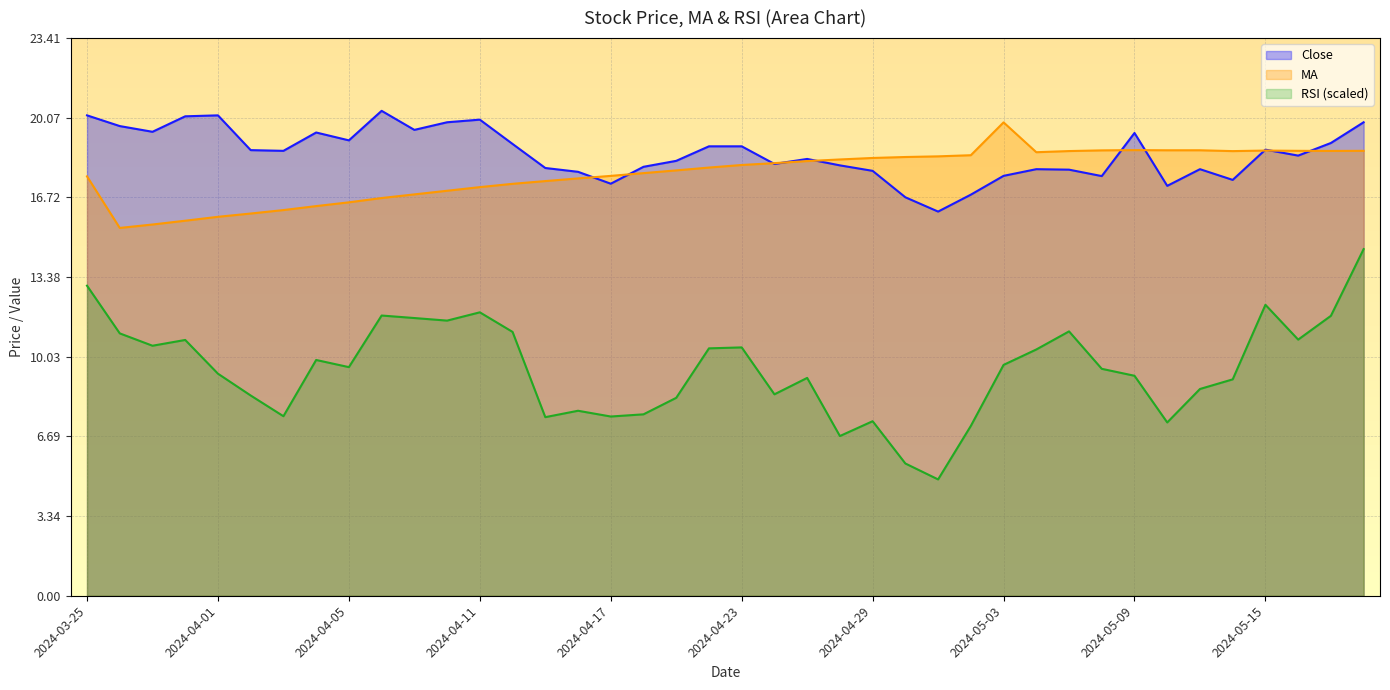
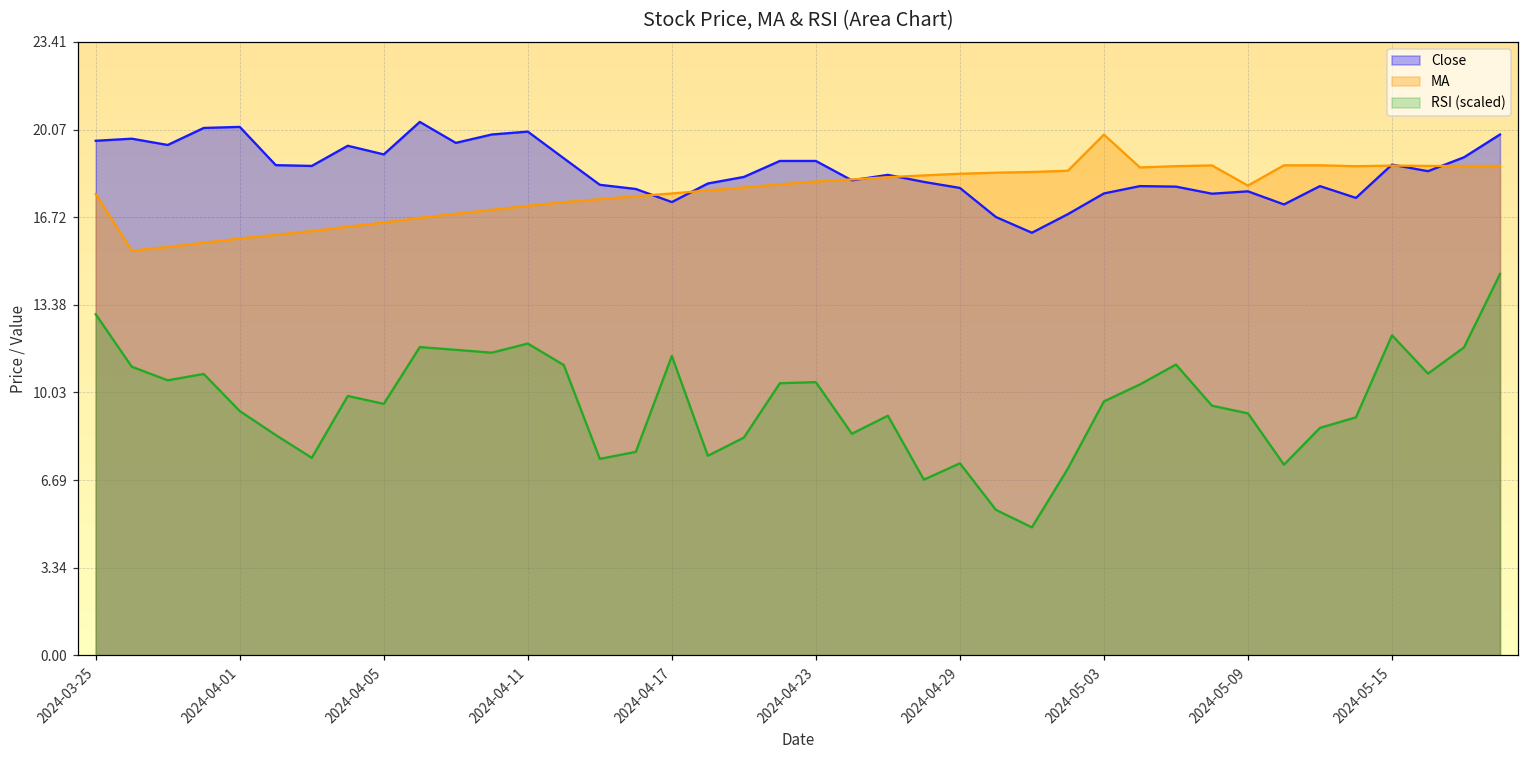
  {
    "Close": {
-     "2024-03-25": 20.2,
+     "2024-03-25": 19.6,
      "2024-04-01": 20.2,
      "2024-04-05": 19.1,
      "2024-04-11": 20.0,
      "2024-04-17": 17.3,
      "2024-04-23": 18.9,
      "2024-04-29": 17.8,
      "2024-05-03": 17.6,
-     "2024-05-09": 19.4
+     "2024-05-09": 17.7
    },
    "MA": {
      "2024-03-25": 17.6,
      "2024-04-01": 15.9,
      "2024-04-05": 16.5,
      "2024-04-11": 17.2,
      "2024-04-17": 17.6,
      "2024-04-23": 18.1,
      "2024-04-29": 18.4,
      "2024-05-03": 19.9,
-     "2024-05-09": 18.7
+     "2024-05-09": 17.9
    },
    "RSI (scaled)": {
      "2024-03-25": 13.0,
      "2024-04-01": 9.3,
      "2024-04-05": 9.6,
      "2024-04-11": 11.9,
-     "2024-04-17": 7.5,
+     "2024-04-17": 11.4,
      "2024-04-23": 10.4,
      "2024-04-29": 7.3,
      "2024-05-03": 9.7,
      "2024-05-09": 9.2,
      "2024-05-15": 12.2
    }
  }
